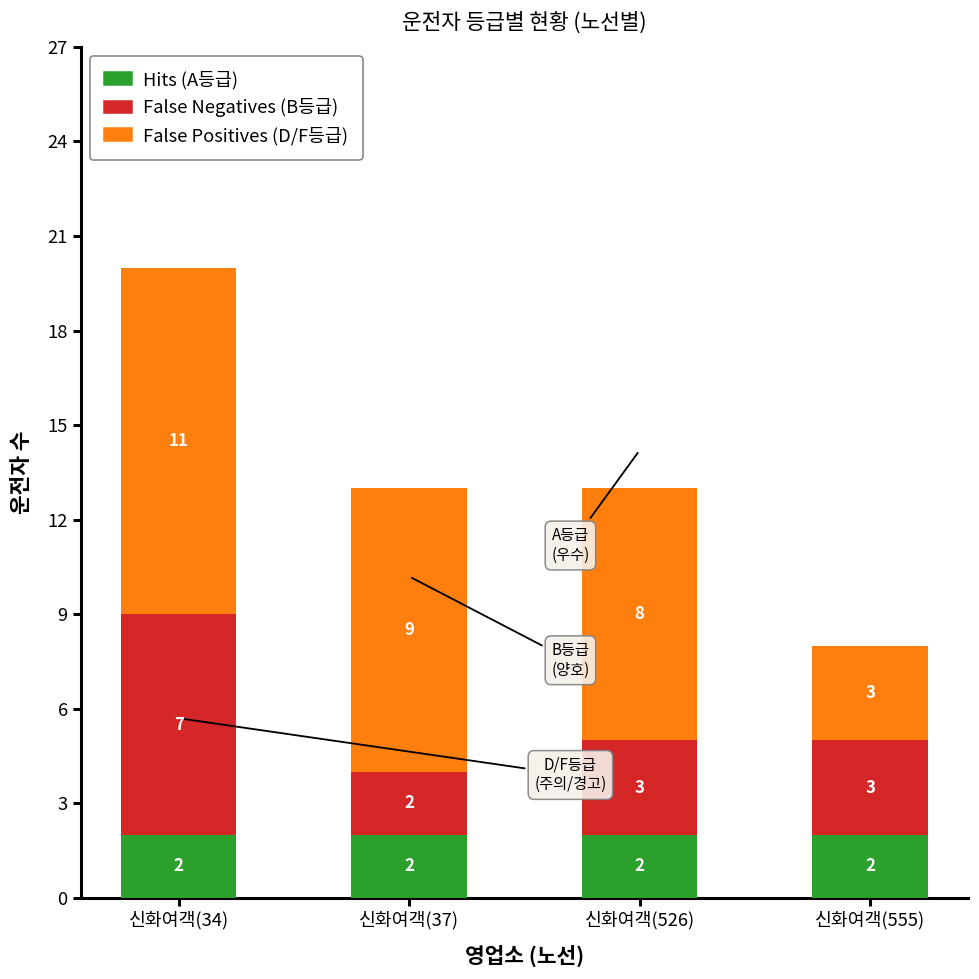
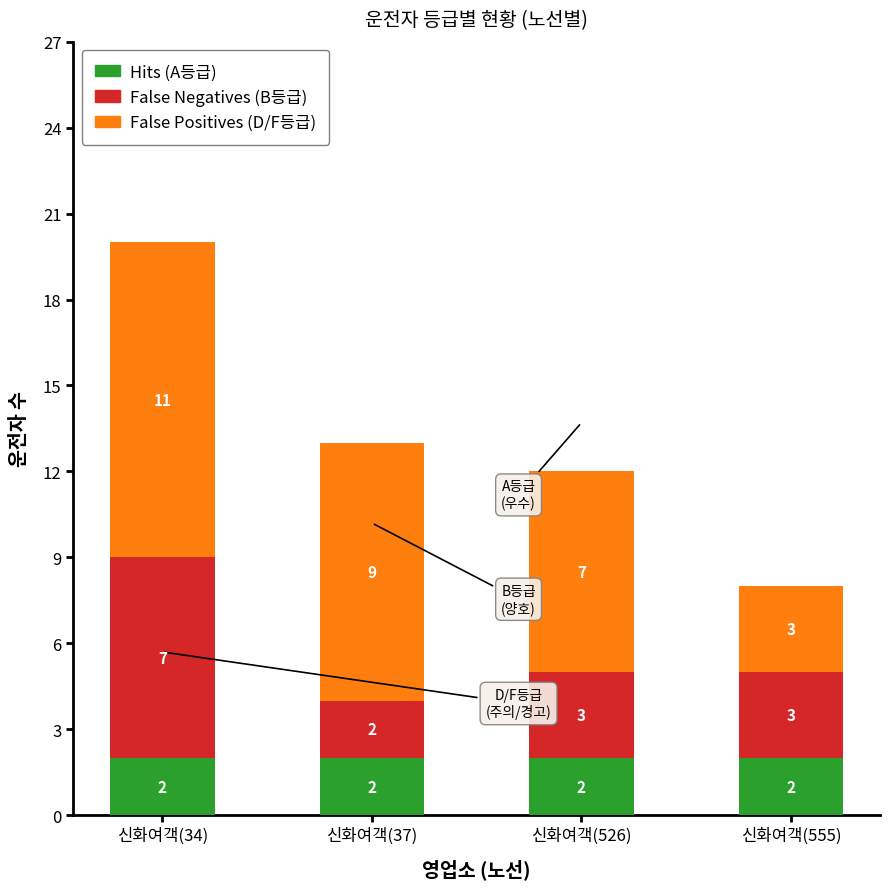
  {
    "Hits (A등급)": {
      "신화여객(34)": 2,
      "신화여객(37)": 2,
      "신화여객(526)": 2,
      "신화여객(555)": 2
    },
    "False Negatives (B등급)": {
      "신화여객(37)": 2,
      "신화여객(526)": 3,
      "신화여객(555)": 3
    },
    "False Positives (D/F등급)": {
      "신화여객(34)": 11,
-     "신화여객(526)": 8,
+     "신화여객(526)": 7,
      "신화여객(555)": 3
    }
  }
